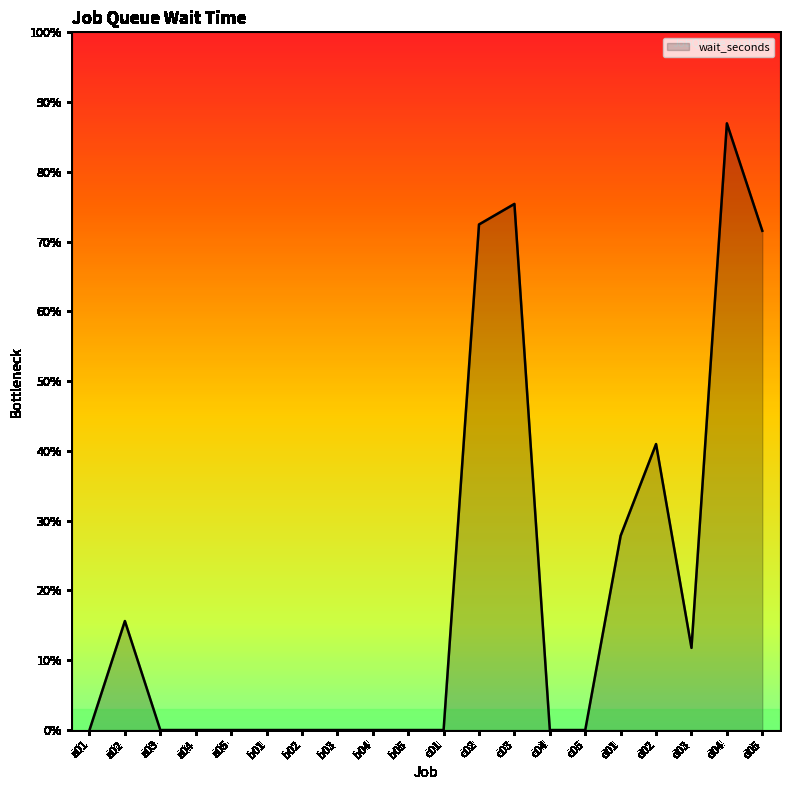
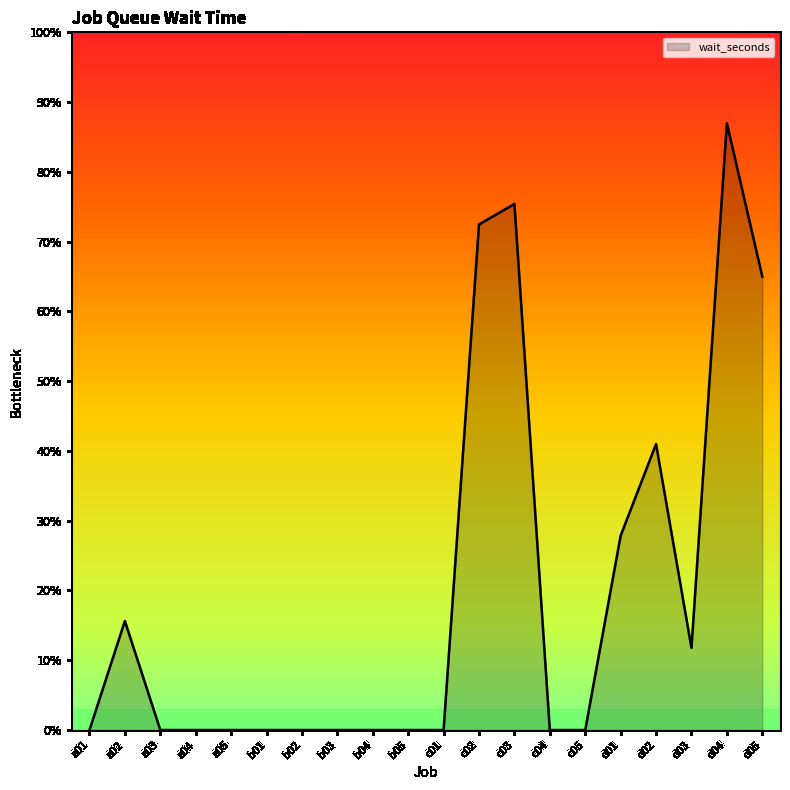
  {
    "a02": "16%",
    "c02": "72%",
    "c03": "75%",
    "d01": "28%",
    "d02": "41%",
    "d03": "12%",
    "d04": "87%",
-   "d05": "72%"
+   "d05": "65%"
  }
